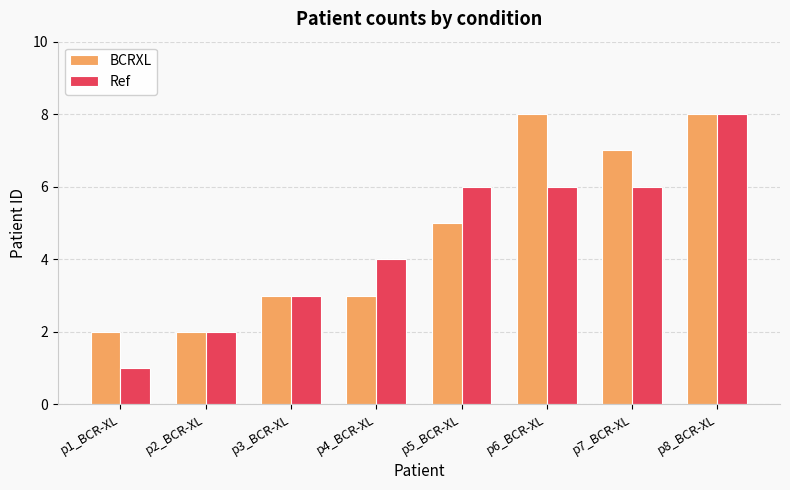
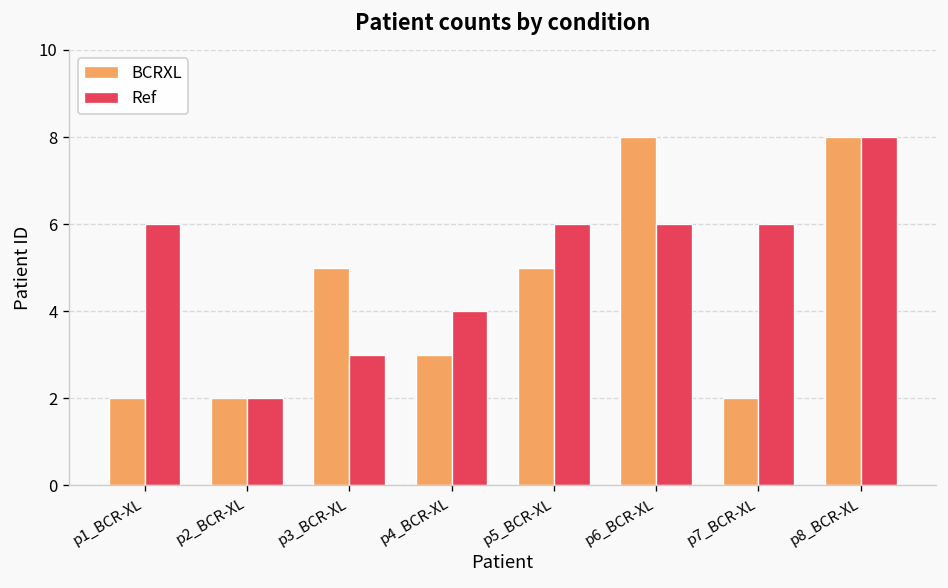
  {
    "BCRXL": {
      "p1_BCR-XL": 2,
      "p2_BCR-XL": 2,
-     "p3_BCR-XL": 3,
+     "p3_BCR-XL": 5,
      "p4_BCR-XL": 3,
      "p5_BCR-XL": 5,
      "p6_BCR-XL": 8,
-     "p7_BCR-XL": 7,
+     "p7_BCR-XL": 2,
      "p8_BCR-XL": 8
    },
    "Ref": {
-     "p1_BCR-XL": 1,
+     "p1_BCR-XL": 6,
      "p2_BCR-XL": 2,
      "p3_BCR-XL": 3,
      "p4_BCR-XL": 4,
      "p5_BCR-XL": 6,
      "p6_BCR-XL": 6,
      "p7_BCR-XL": 6,
      "p8_BCR-XL": 8
    }
  }
